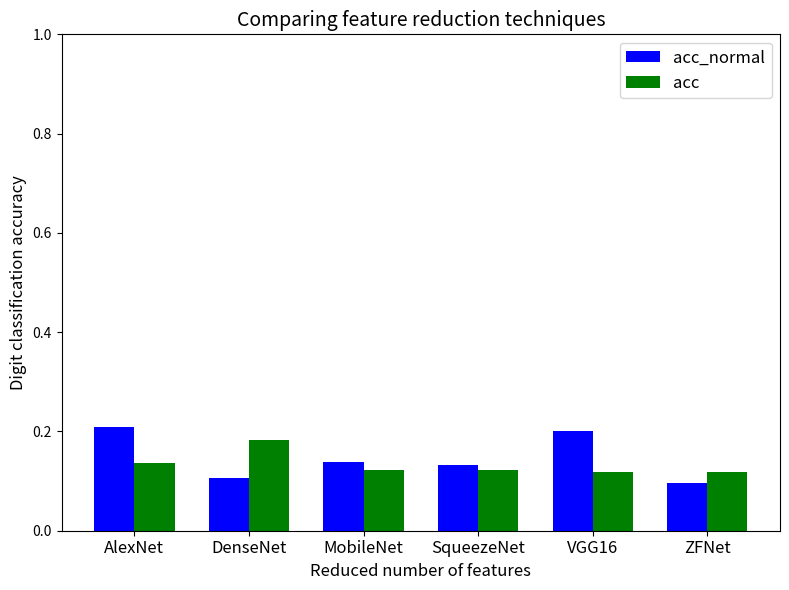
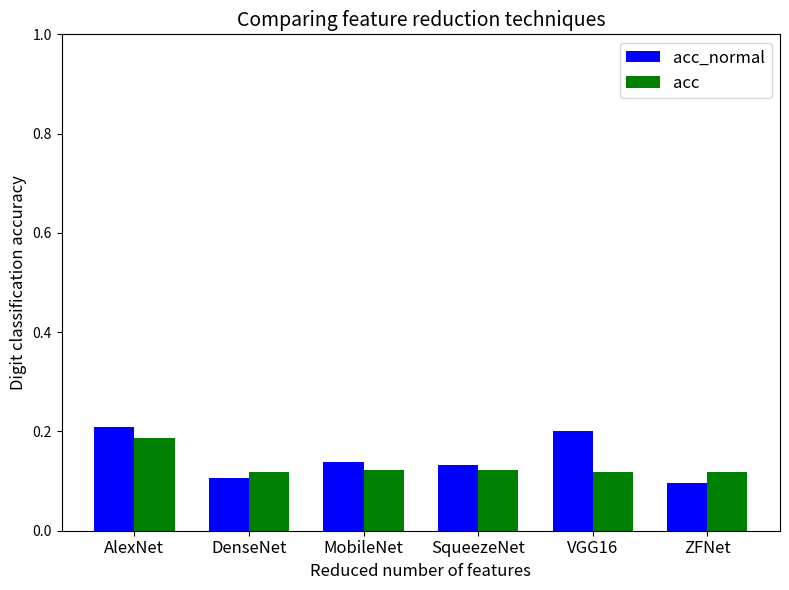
  {
    "acc_normal": {
      "AlexNet": 0.21,
      "DenseNet": 0.11,
      "MobileNet": 0.14,
      "SqueezeNet": 0.13,
      "VGG16": 0.20,
      "ZFNet": 0.10
    },
    "acc": {
-     "AlexNet": 0.14,
-     "DenseNet": 0.18,
+     "AlexNet": 0.19,
+     "DenseNet": 0.12,
      "MobileNet": 0.12,
      "SqueezeNet": 0.12,
      "VGG16": 0.12,
      "ZFNet": 0.12
    }
  }
